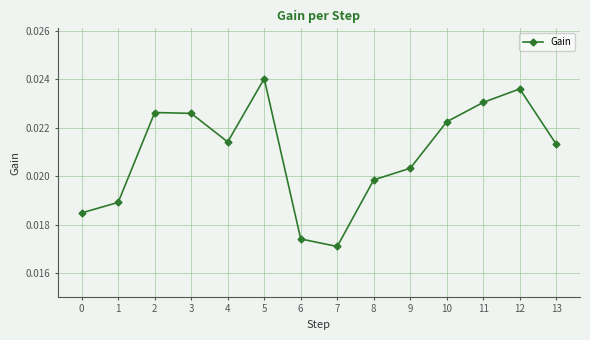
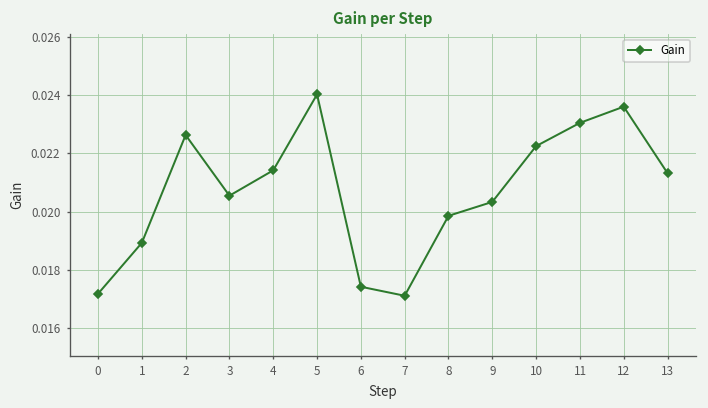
  {
-   "0": 0.0185,
+   "0": 0.0172,
    "1": 0.0189,
    "2": 0.0226,
-   "3": 0.0226,
+   "3": 0.0205,
    "4": 0.0214,
    "5": 0.0240,
    "6": 0.0174,
    "7": 0.0171,
    "8": 0.0199,
    "9": 0.0203,
    "10": 0.0222,
    "11": 0.0230,
    "12": 0.0236,
    "13": 0.0213
  }
